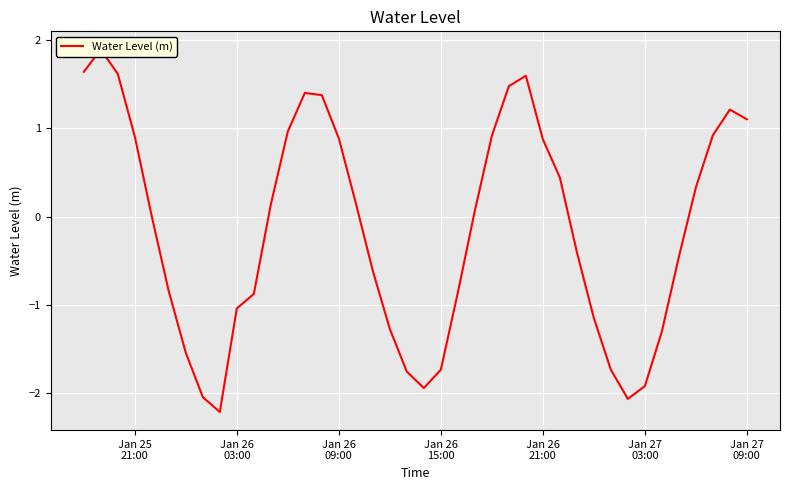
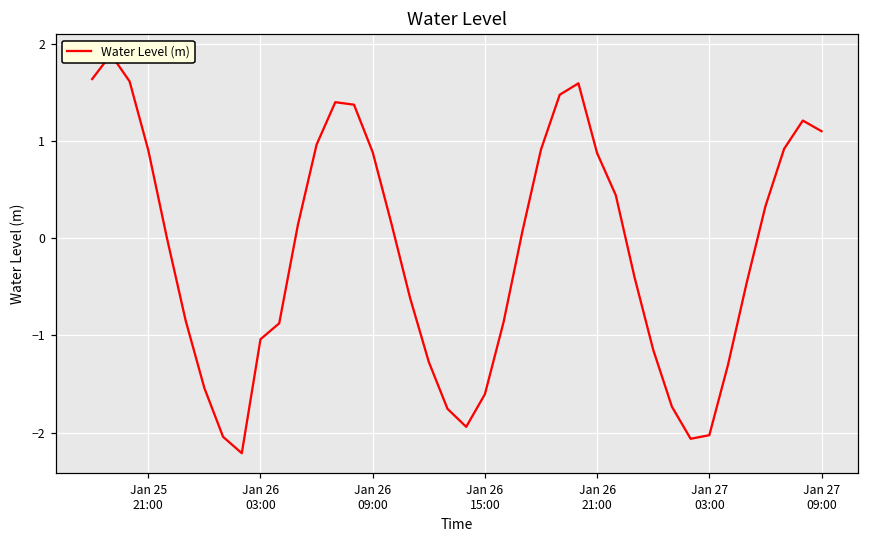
  {
    "Jan 25 21:00": 0.9,
    "Jan 26 03:00": -1.0,
    "Jan 26 09:00": 0.9,
-   "Jan 26 15:00": -1.7,
+   "Jan 26 15:00": -1.6,
    "Jan 26 21:00": 0.9,
-   "Jan 27 03:00": -1.9,
+   "Jan 27 03:00": -2.0,
    "Jan 27 09:00": 1.1
  }
